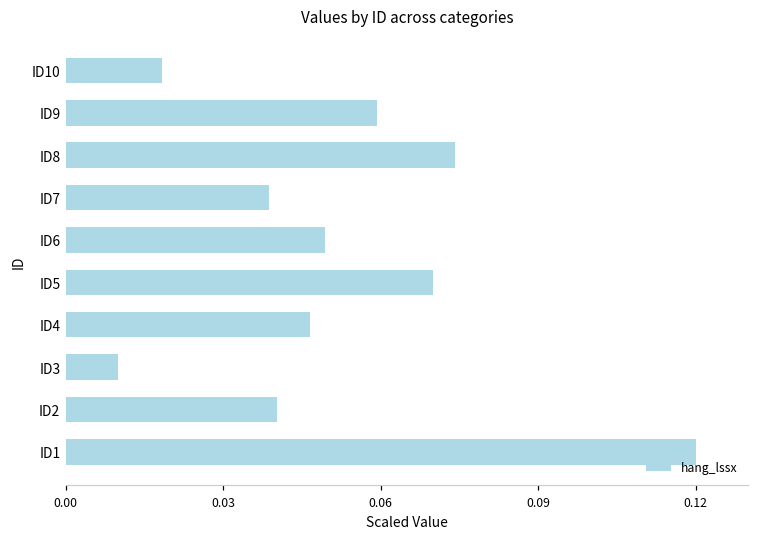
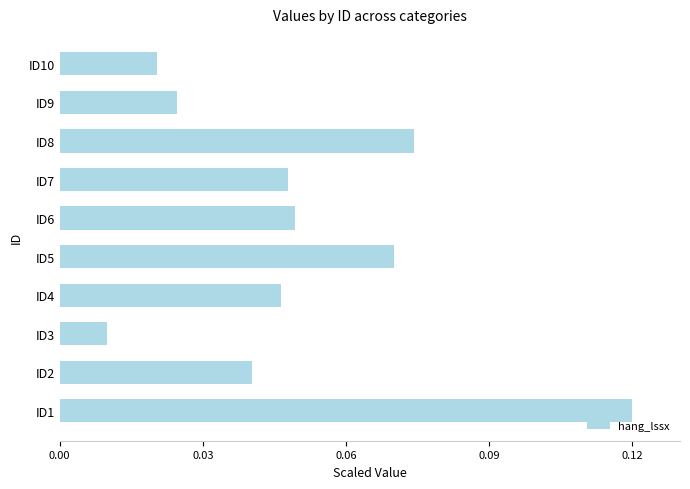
  {
-   "ID10": 0.018,
-   "ID9": 0.059,
+   "ID10": 0.020,
+   "ID9": 0.025,
    "ID8": 0.074,
-   "ID7": 0.039,
+   "ID7": 0.048,
    "ID6": 0.049,
    "ID5": 0.070,
    "ID4": 0.046,
    "ID3": 0.010,
    "ID2": 0.040,
    "ID1": 0.120
  }
